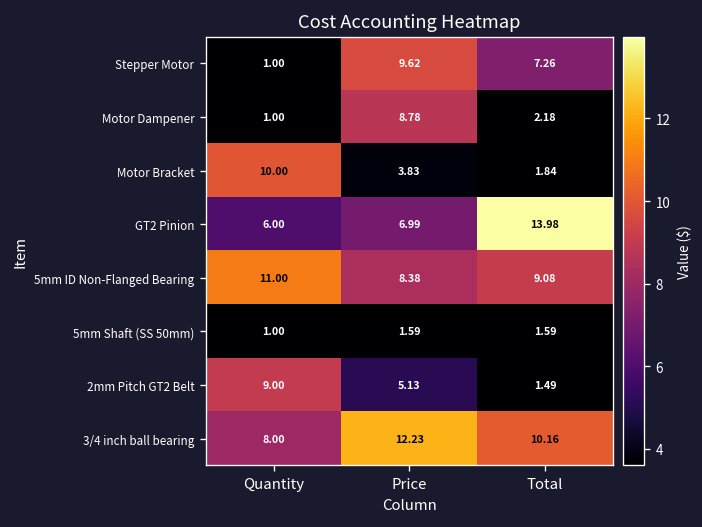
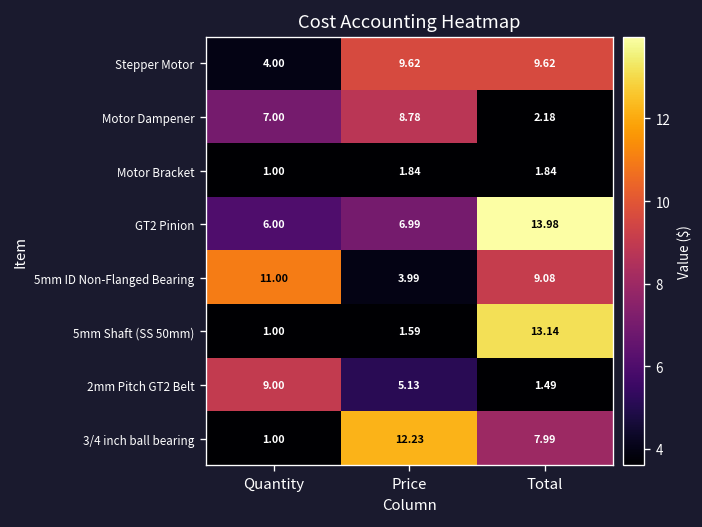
  {
    "Stepper Motor": {
-     "Quantity": 1.00,
+     "Quantity": 4.00,
      "Price": 9.62,
-     "Total": 7.26
+     "Total": 9.62
    },
    "Motor Dampener": {
-     "Quantity": 1.00,
+     "Quantity": 7.00,
      "Price": 8.78,
      "Total": 2.18
    },
    "Motor Bracket": {
-     "Quantity": 10.00,
-     "Price": 3.83,
+     "Quantity": 1.00,
+     "Price": 1.84,
      "Total": 1.84
    },
    "GT2 Pinion": {
      "Quantity": 6.00,
      "Price": 6.99,
      "Total": 13.98
    },
    "5mm ID Non-Flanged Bearing": {
      "Quantity": 11.00,
-     "Price": 8.38,
+     "Price": 3.99,
      "Total": 9.08
    },
    "5mm Shaft (SS 50mm)": {
      "Quantity": 1.00,
      "Price": 1.59,
-     "Total": 1.59
+     "Total": 13.14
    },
    "2mm Pitch GT2 Belt": {
      "Quantity": 9.00,
      "Price": 5.13,
      "Total": 1.49
    },
    "3/4 inch ball bearing": {
-     "Quantity": 8.00,
+     "Quantity": 1.00,
      "Price": 12.23,
-     "Total": 10.16
+     "Total": 7.99
    }
  }
